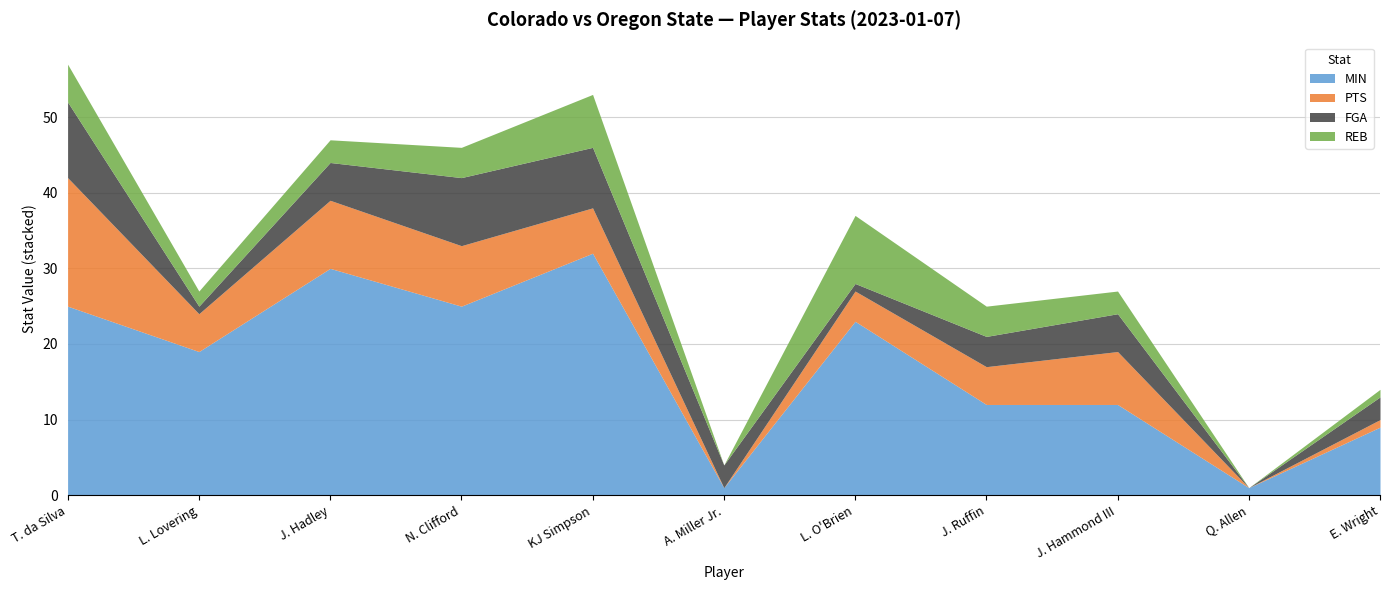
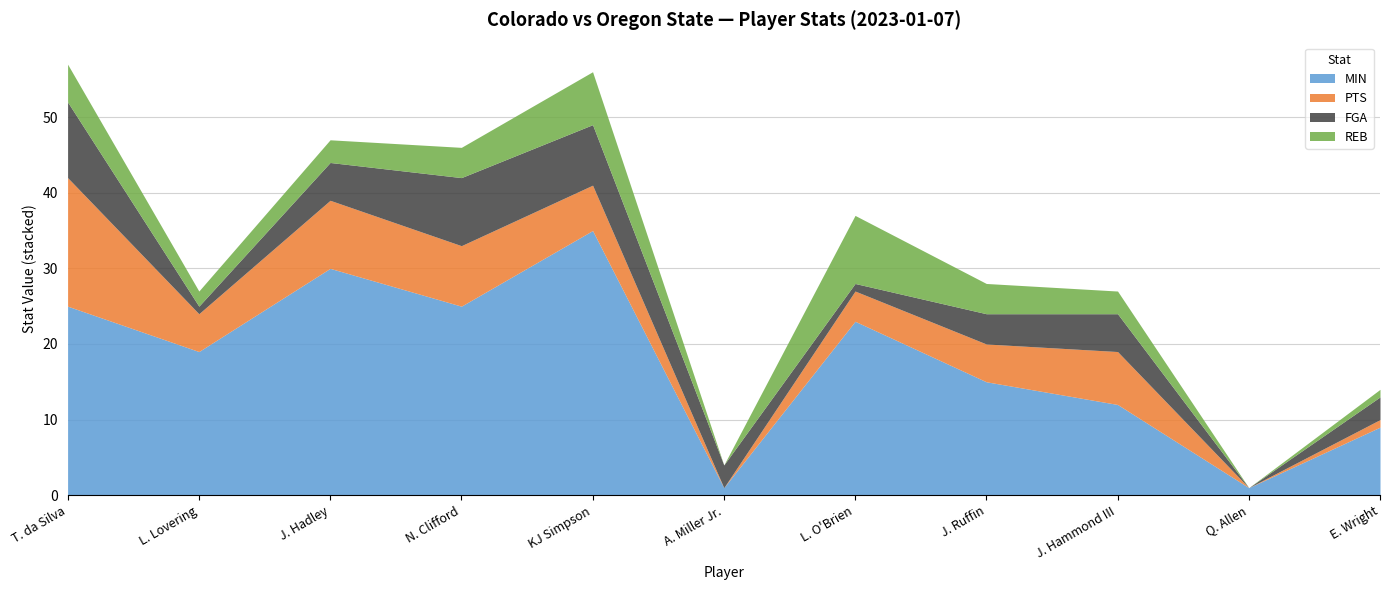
  {
    "MIN": {
      "T. da Silva": 25,
      "L. Lovering": 19,
      "J. Hadley": 30,
      "N. Clifford": 25,
-     "KJ Simpson": 32,
+     "KJ Simpson": 35,
      "L. O'Brien": 23,
-     "J. Ruffin": 12,
+     "J. Ruffin": 15,
      "J. Hammond III": 12,
      "E. Wright": 9
    },
    "PTS": {
      "T. da Silva": 17,
      "L. Lovering": 5,
      "J. Hadley": 9,
      "N. Clifford": 8,
      "KJ Simpson": 6,
      "L. O'Brien": 4,
      "J. Ruffin": 5,
      "J. Hammond III": 7,
      "E. Wright": 1
    },
    "FGA": {
      "T. da Silva": 10,
      "L. Lovering": 1,
      "J. Hadley": 5,
      "N. Clifford": 9,
      "KJ Simpson": 8,
      "L. O'Brien": 1,
      "J. Ruffin": 4,
      "J. Hammond III": 5,
      "E. Wright": 3
    },
    "REB": {
      "T. da Silva": 5,
      "L. Lovering": 2,
      "J. Hadley": 3,
      "N. Clifford": 4,
      "KJ Simpson": 7,
      "L. O'Brien": 9,
      "J. Ruffin": 4,
      "J. Hammond III": 3,
      "E. Wright": 1
    }
  }
